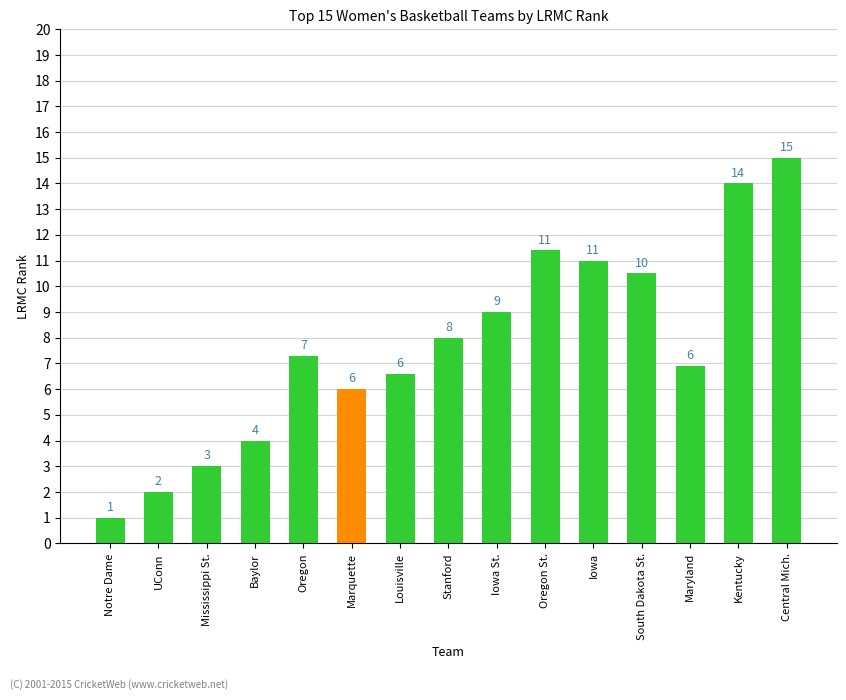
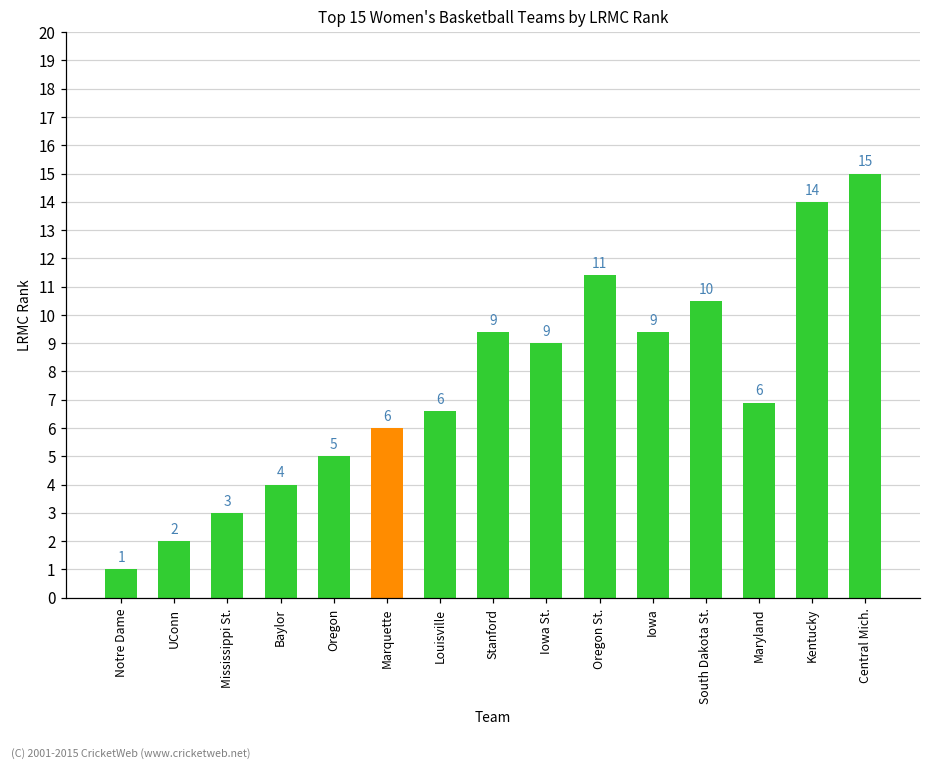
  {
    "Notre Dame": 1,
    "UConn": 2,
    "Mississippi St.": 3,
    "Baylor": 4,
-   "Oregon": 7,
+   "Oregon": 5,
    "Marquette": 6,
-   "Stanford": 8,
+   "Stanford": 9,
    "Iowa St.": 9,
    "Oregon St.": 11,
-   "Iowa": 11,
+   "Iowa": 9,
    "South Dakota St.": 10,
    "Kentucky": 14,
    "Central Mich.": 15
  }
